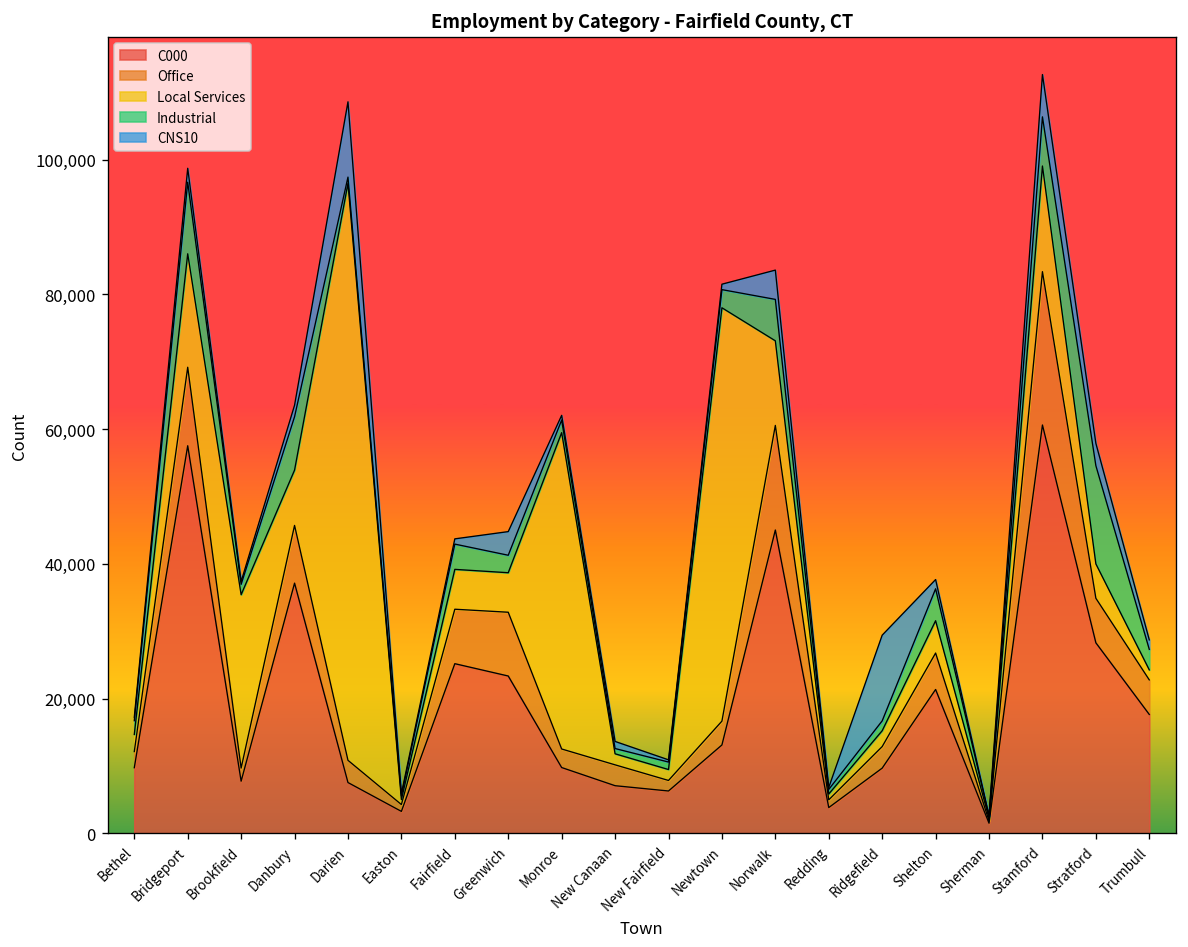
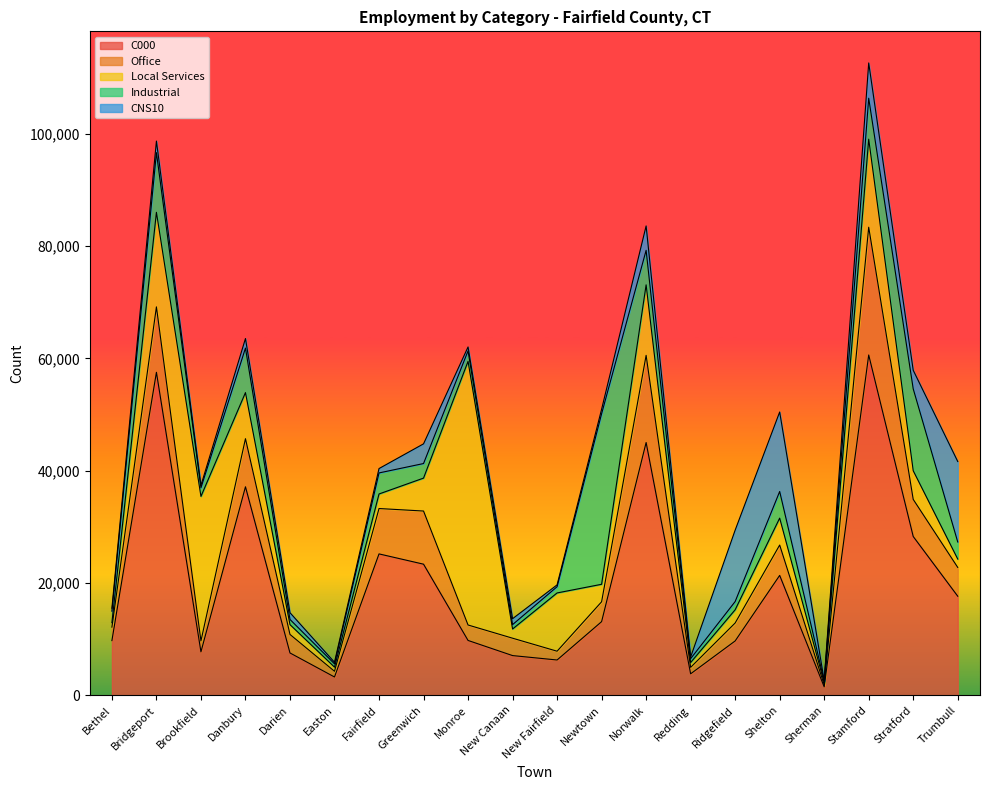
  {
    "Local Services": {
-     "Bethel": "3,000",
+     "Bethel": "1,000",
      "Bridgeport": "17,000",
      "Brookfield": "26,000",
      "Danbury": "8,000",
-     "Darien": "86,000",
+     "Darien": "2,000",
      "Easton": "1,000",
-     "Fairfield": "6,000",
+     "Fairfield": "3,000",
      "Greenwich": "6,000",
      "Monroe": "47,000",
      "New Canaan": "2,000",
-     "New Fairfield": "2,000",
-     "Newtown": "61,000",
+     "New Fairfield": "10,000",
+     "Newtown": "3,000",
      "Norwalk": "13,000",
      "Redding": "1,000",
      "Ridgefield": "2,000",
      "Shelton": "5,000",
      "Stamford": "16,000",
      "Stratford": "5,000",
      "Trumbull": "1,000"
    },
    "Industrial": {
      "Bethel": "2,000",
      "Bridgeport": "11,000",
      "Danbury": "8,000",
      "Darien": "1,000",
      "Fairfield": "4,000",
      "Greenwich": "3,000",
      "Monroe": "2,000",
      "New Canaan": "1,000",
-     "Newtown": "3,000",
+     "Newtown": "30,000",
      "Norwalk": "6,000",
      "Ridgefield": "1,000",
      "Shelton": "5,000",
      "Stamford": "7,000",
      "Stratford": "15,000",
      "Trumbull": "3,000"
    },
    "CNS10": {
      "Bethel": "1,000",
      "Bridgeport": "2,000",
      "Danbury": "2,000",
-     "Darien": "11,000",
+     "Darien": "1,000",
      "Fairfield": "1,000",
      "Greenwich": "4,000",
      "Monroe": "1,000",
      "New Canaan": "1,000",
      "Newtown": "1,000",
      "Norwalk": "4,000",
      "Ridgefield": "13,000",
-     "Shelton": "1,000",
+     "Shelton": "14,000",
      "Stamford": "6,000",
      "Stratford": "3,000",
-     "Trumbull": "1,000"
+     "Trumbull": "14,000"
    }
  }
